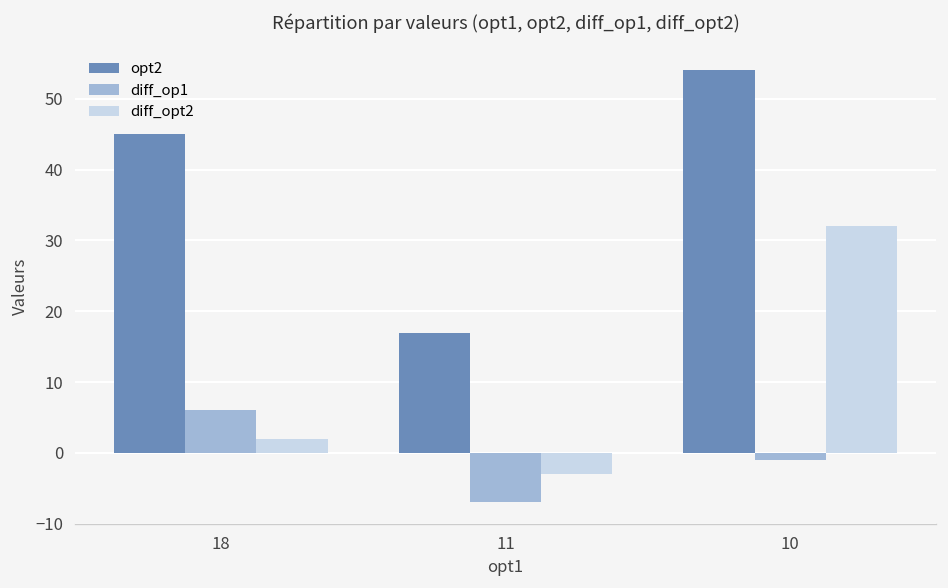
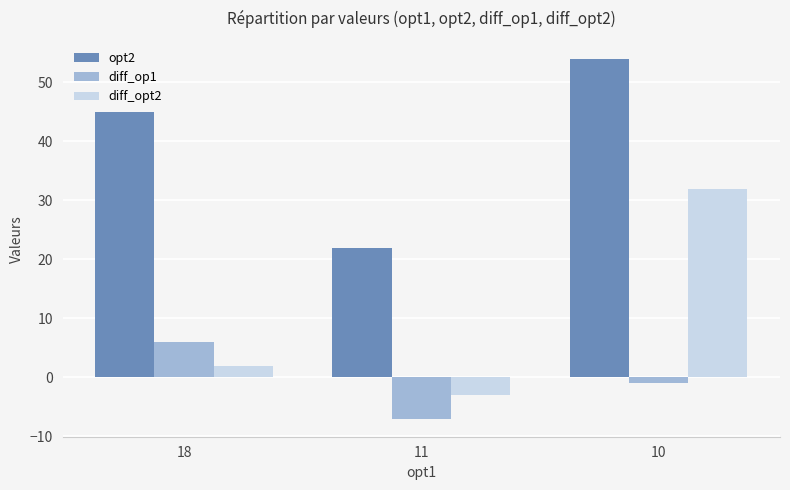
  {
    "opt2": {
      "18": 45,
-     "11": 17,
+     "11": 22,
      "10": 54
    }
  }
